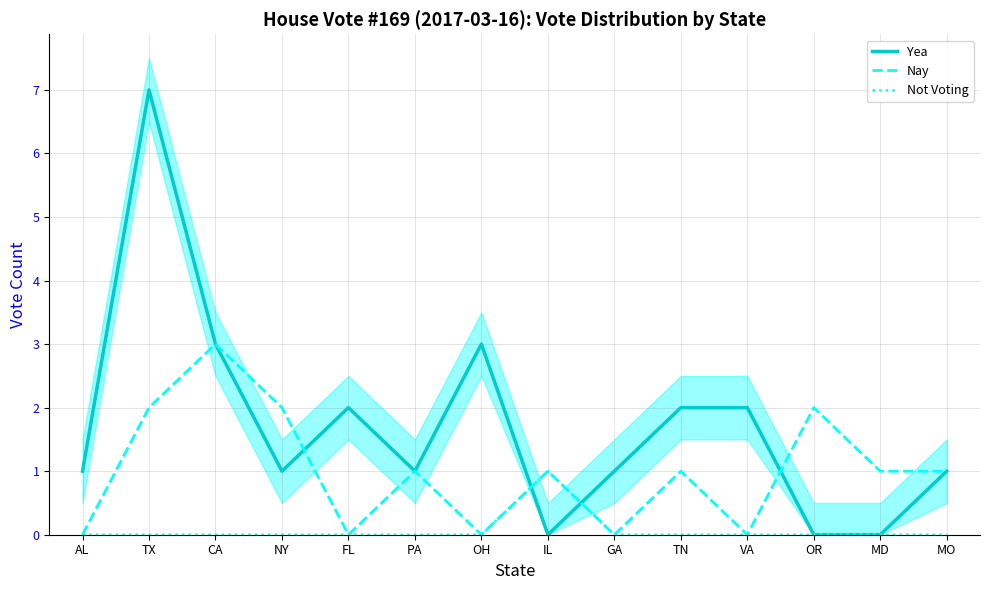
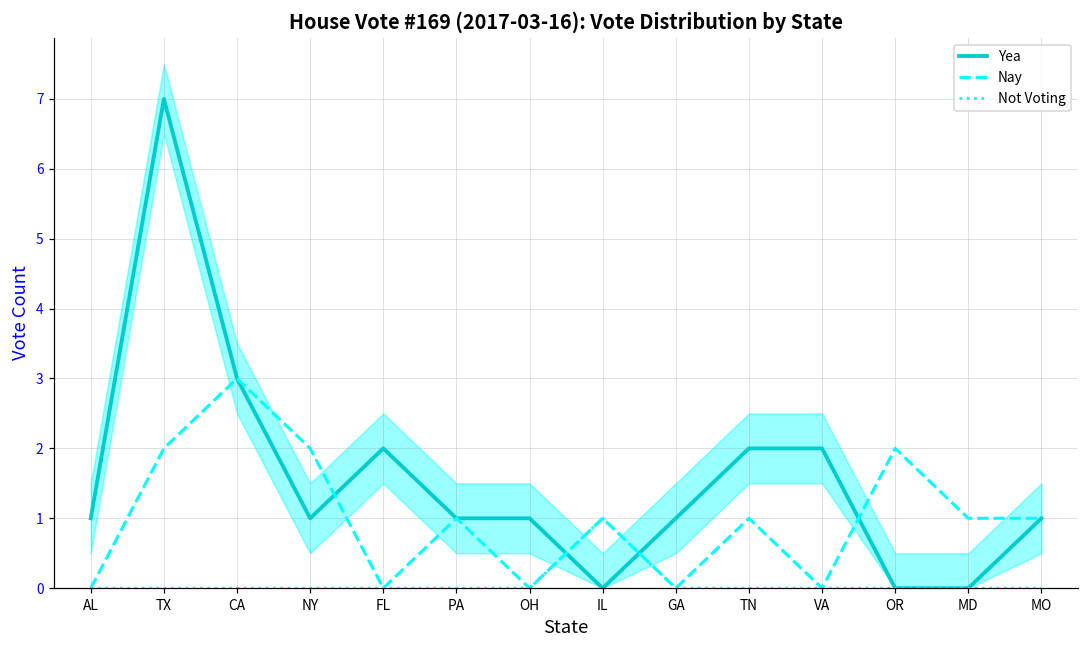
  {
    "Yea": {
      "AL": 1,
      "TX": 7,
      "NY": 1,
      "FL": 2,
-     "OH": 3,
+     "OH": 1,
      "IL": 0,
      "GA": 1,
      "TN": 2,
      "VA": 2
    }
  }
